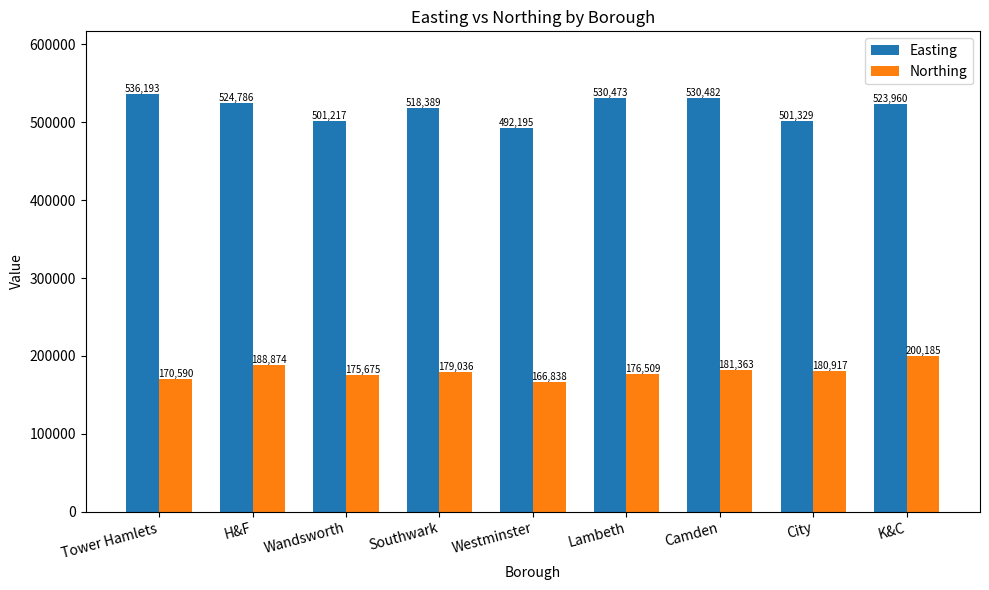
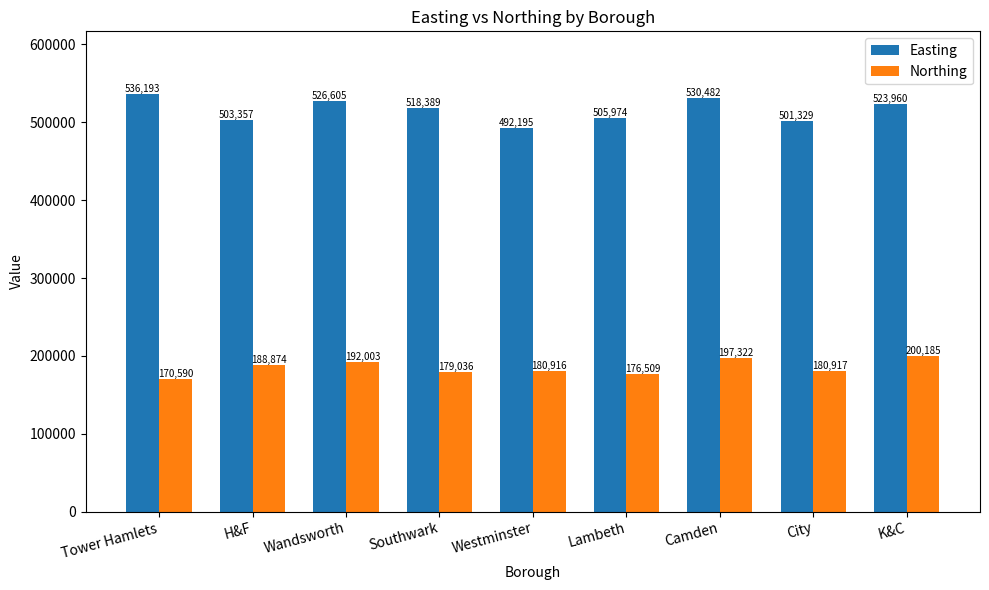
  {
    "Easting": {
      "Tower Hamlets": "536,193",
-     "H&F": "524,786",
-     "Wandsworth": "501,217",
+     "H&F": "503,357",
+     "Wandsworth": "526,605",
      "Southwark": "518,389",
      "Westminster": "492,195",
-     "Lambeth": "530,473",
+     "Lambeth": "505,974",
      "Camden": "530,482",
      "City": "501,329",
      "K&C": "523,960"
    },
    "Northing": {
      "Tower Hamlets": "170,590",
      "H&F": "188,874",
-     "Wandsworth": "175,675",
+     "Wandsworth": "192,003",
      "Southwark": "179,036",
-     "Westminster": "166,838",
+     "Westminster": "180,916",
      "Lambeth": "176,509",
-     "Camden": "181,363",
+     "Camden": "197,322",
      "City": "180,917",
      "K&C": "200,185"
    }
  }
